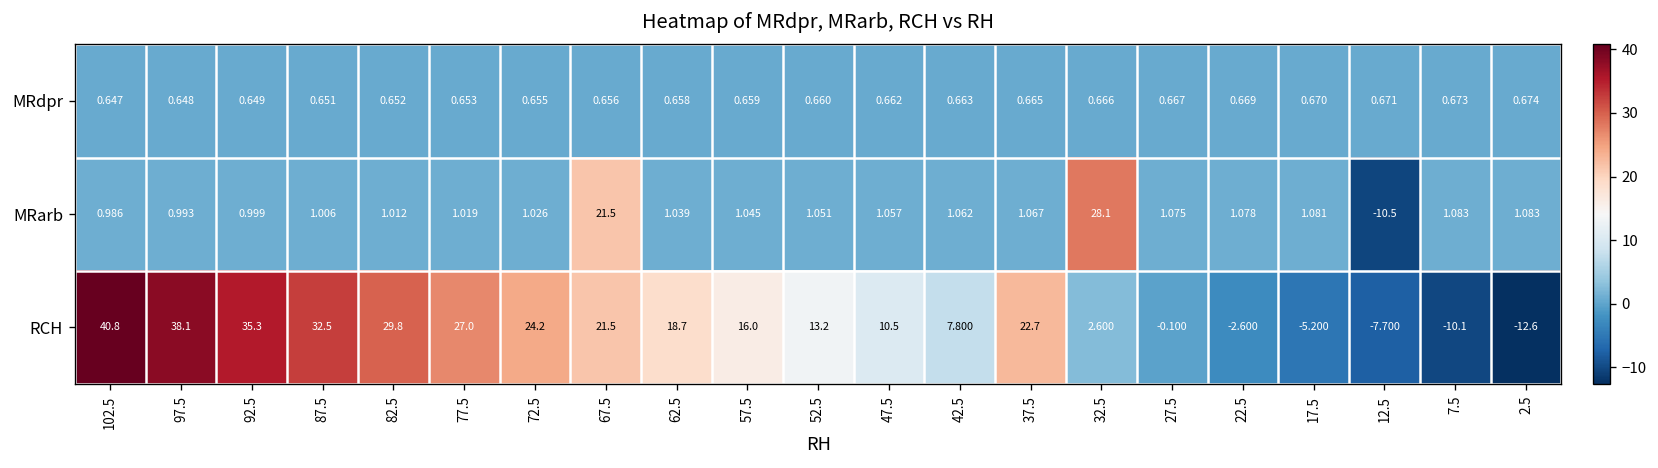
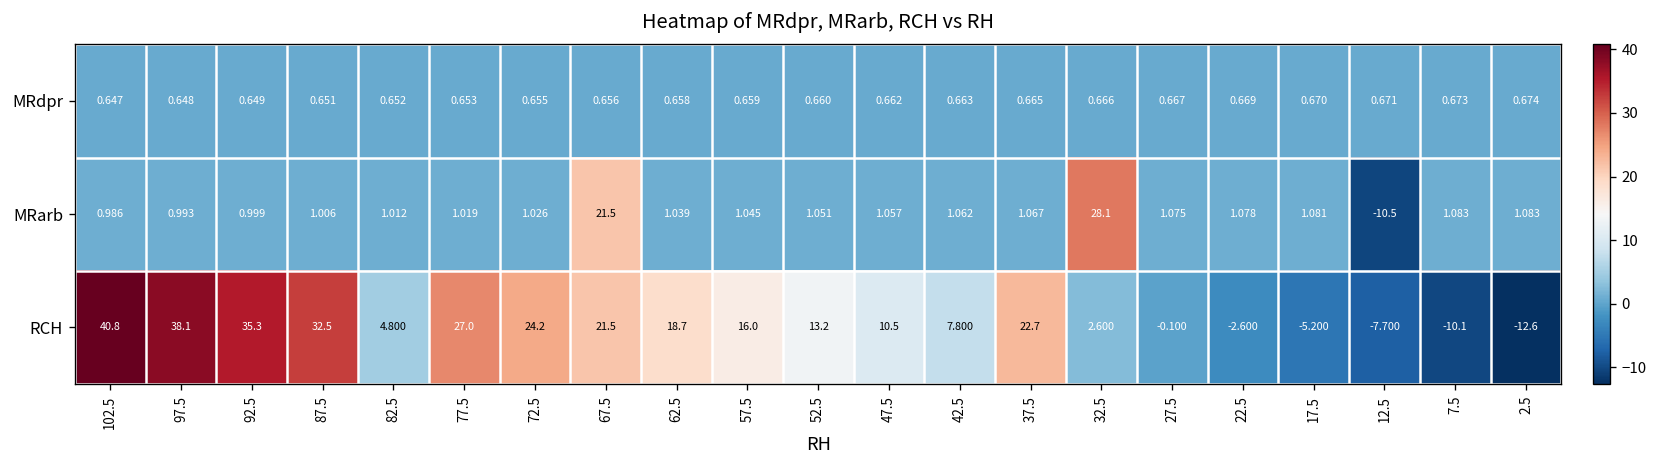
  {
    "MRdpr": {
      "102.5": 0.647,
      "97.5": 0.648,
      "92.5": 0.649,
      "87.5": 0.651,
      "82.5": 0.652,
      "77.5": 0.653,
      "72.5": 0.655,
      "67.5": 0.656,
      "62.5": 0.658,
      "57.5": 0.659,
      "52.5": 0.660,
      "47.5": 0.662,
      "42.5": 0.663,
      "37.5": 0.665,
      "32.5": 0.666,
      "27.5": 0.667,
      "22.5": 0.669,
      "17.5": 0.670,
      "12.5": 0.671,
      "7.5": 0.673,
      "2.5": 0.674
    },
    "MRarb": {
      "102.5": 0.986,
      "97.5": 0.993,
      "92.5": 0.999,
      "87.5": 1.006,
      "82.5": 1.012,
      "77.5": 1.019,
      "72.5": 1.026,
      "67.5": 21.5,
      "62.5": 1.039,
      "57.5": 1.045,
      "52.5": 1.051,
      "47.5": 1.057,
      "42.5": 1.062,
      "37.5": 1.067,
      "32.5": 28.1,
      "27.5": 1.075,
      "22.5": 1.078,
      "17.5": 1.081,
      "12.5": -10.5,
      "7.5": 1.083,
      "2.5": 1.083
    },
    "RCH": {
      "102.5": 40.8,
      "97.5": 38.1,
      "92.5": 35.3,
      "87.5": 32.5,
-     "82.5": 29.8,
+     "82.5": 4.800,
      "77.5": 27.0,
      "72.5": 24.2,
      "67.5": 21.5,
      "62.5": 18.7,
      "57.5": 16.0,
      "52.5": 13.2,
      "47.5": 10.5,
      "42.5": 7.800,
      "37.5": 22.7,
      "32.5": 2.600,
      "27.5": -0.100,
      "22.5": -2.600,
      "17.5": -5.200,
      "12.5": -7.700,
      "7.5": -10.1,
      "2.5": -12.6
    }
  }
